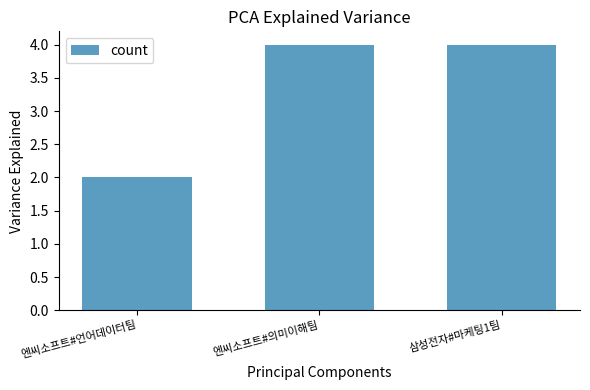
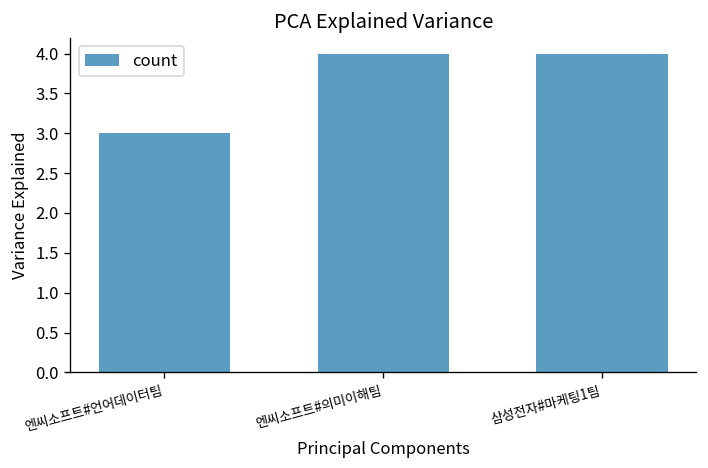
  {
-   "엔씨소프트#언어데이터팀": 2,
+   "엔씨소프트#언어데이터팀": 3,
    "엔씨소프트#의미이해팀": 4,
    "삼성전자#마케팅1팀": 4
  }
